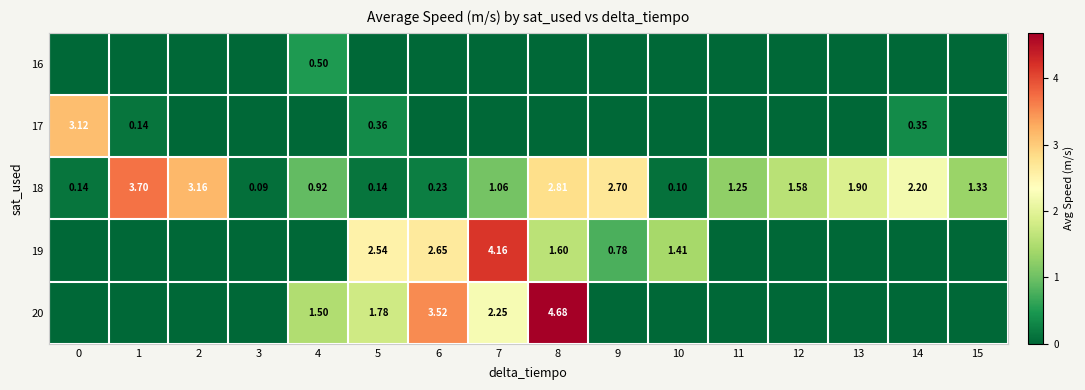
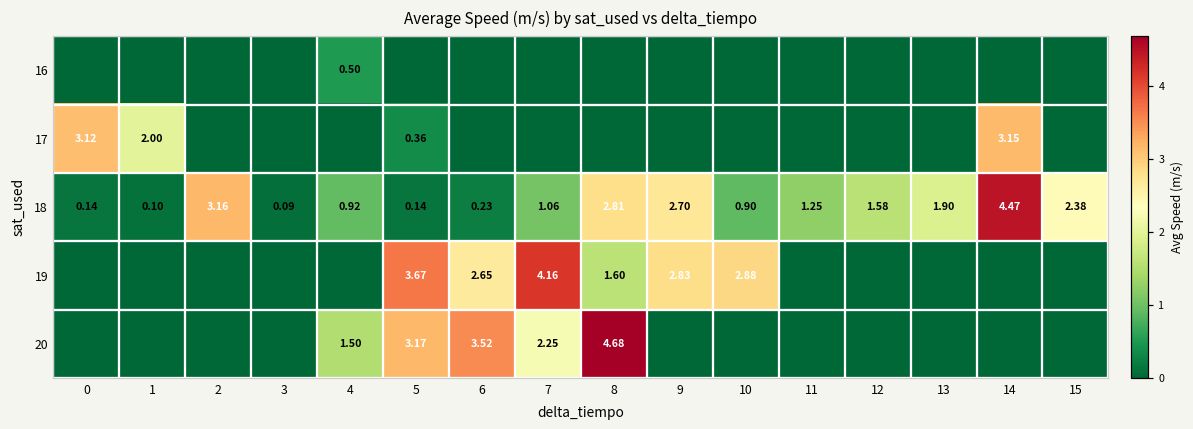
  {
    "16": {
      "4": 0.50
    },
    "17": {
      "0": 3.12,
-     "1": 0.14,
+     "1": 2.00,
      "5": 0.36,
-     "14": 0.35
+     "14": 3.15
    },
    "18": {
      "0": 0.14,
-     "1": 3.70,
+     "1": 0.10,
      "2": 3.16,
      "3": 0.09,
      "4": 0.92,
      "5": 0.14,
      "6": 0.23,
      "7": 1.06,
      "8": 2.81,
      "9": 2.70,
-     "10": 0.10,
+     "10": 0.90,
      "11": 1.25,
      "12": 1.58,
      "13": 1.90,
-     "14": 2.20,
-     "15": 1.33
+     "14": 4.47,
+     "15": 2.38
    },
    "19": {
-     "5": 2.54,
+     "5": 3.67,
      "6": 2.65,
      "7": 4.16,
      "8": 1.60,
-     "9": 0.78,
-     "10": 1.41
+     "9": 2.83,
+     "10": 2.88
    },
    "20": {
      "4": 1.50,
-     "5": 1.78,
+     "5": 3.17,
      "6": 3.52,
      "7": 2.25,
      "8": 4.68
    }
  }
